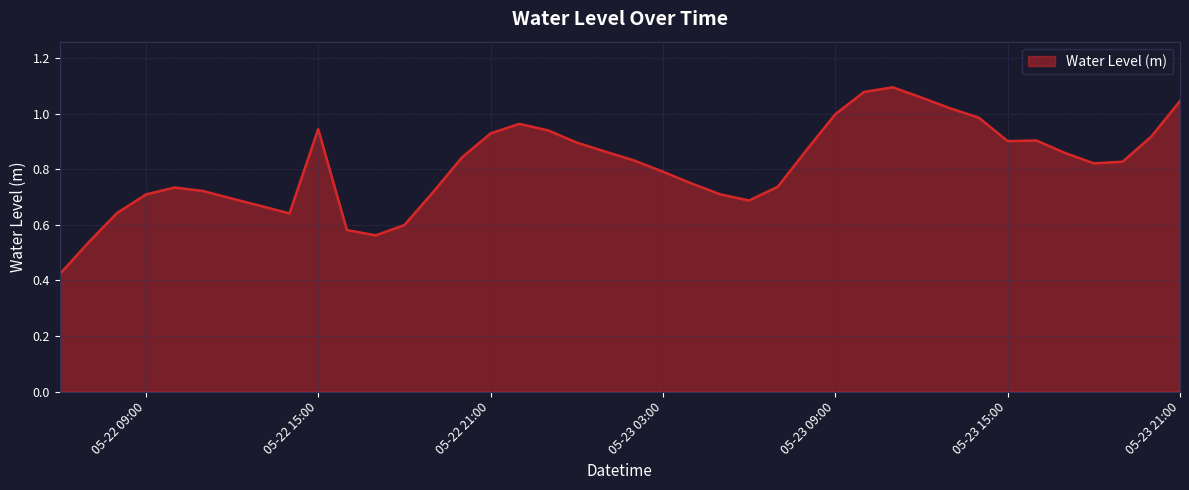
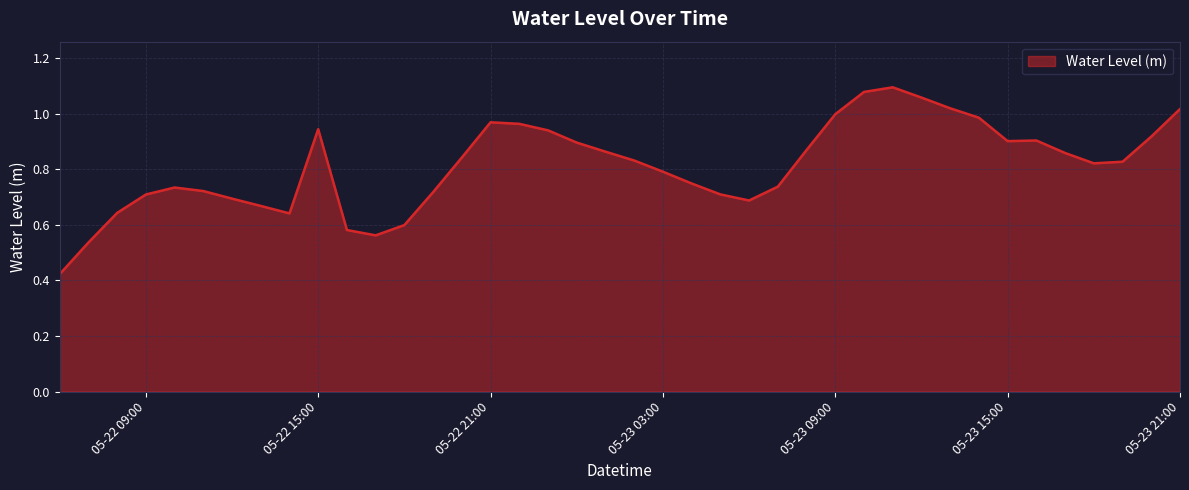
  {
    "05-22 09:00": 0.71,
    "05-22 15:00": 0.94,
-   "05-22 21:00": 0.93,
+   "05-22 21:00": 0.97,
    "05-23 03:00": 0.79,
    "05-23 09:00": 1.00,
    "05-23 15:00": 0.90,
-   "05-23 21:00": 1.05
+   "05-23 21:00": 1.02
  }
